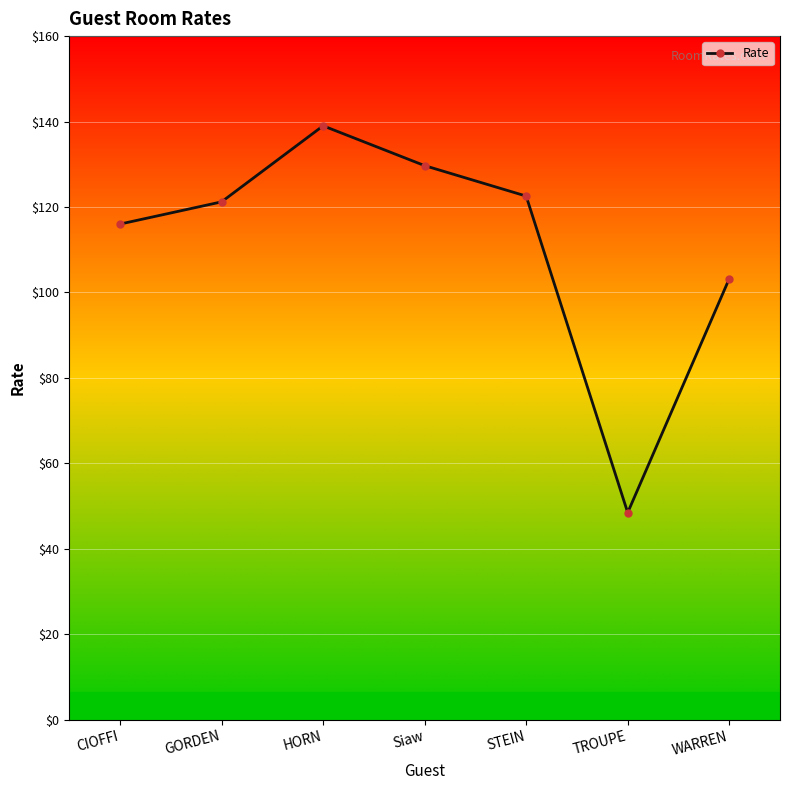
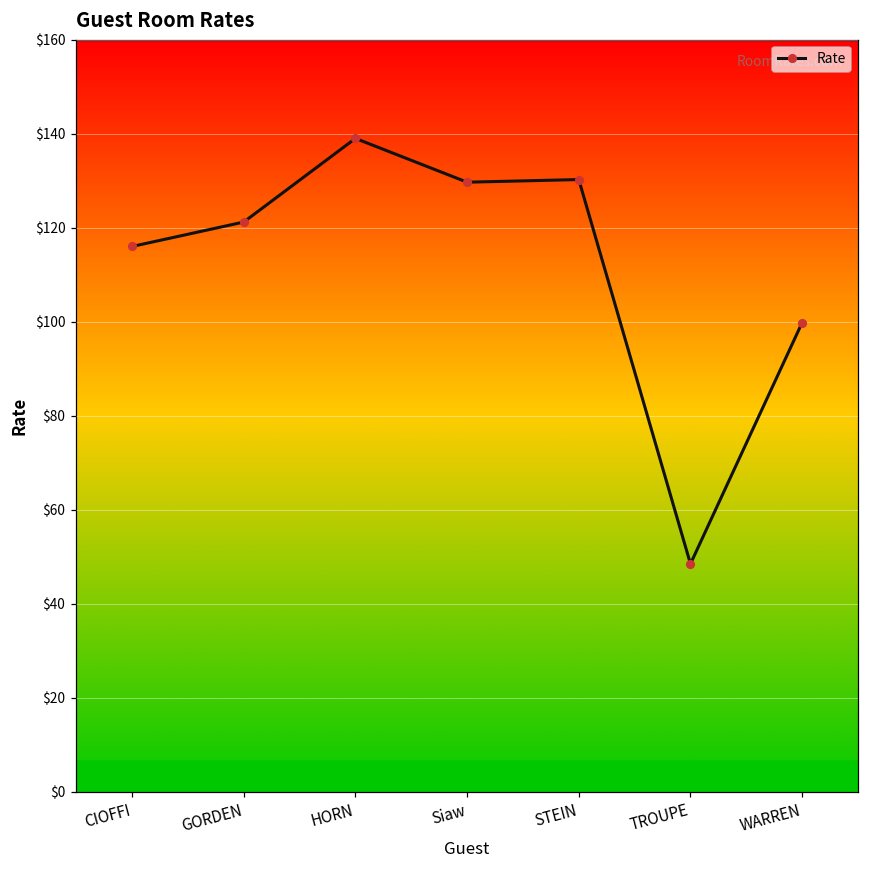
  {
    "CIOFFI": "$116",
    "GORDEN": "$121",
    "HORN": "$139",
    "Siaw": "$130",
-   "STEIN": "$123",
+   "STEIN": "$130",
    "TROUPE": "$48",
-   "WARREN": "$103"
+   "WARREN": "$100"
  }
